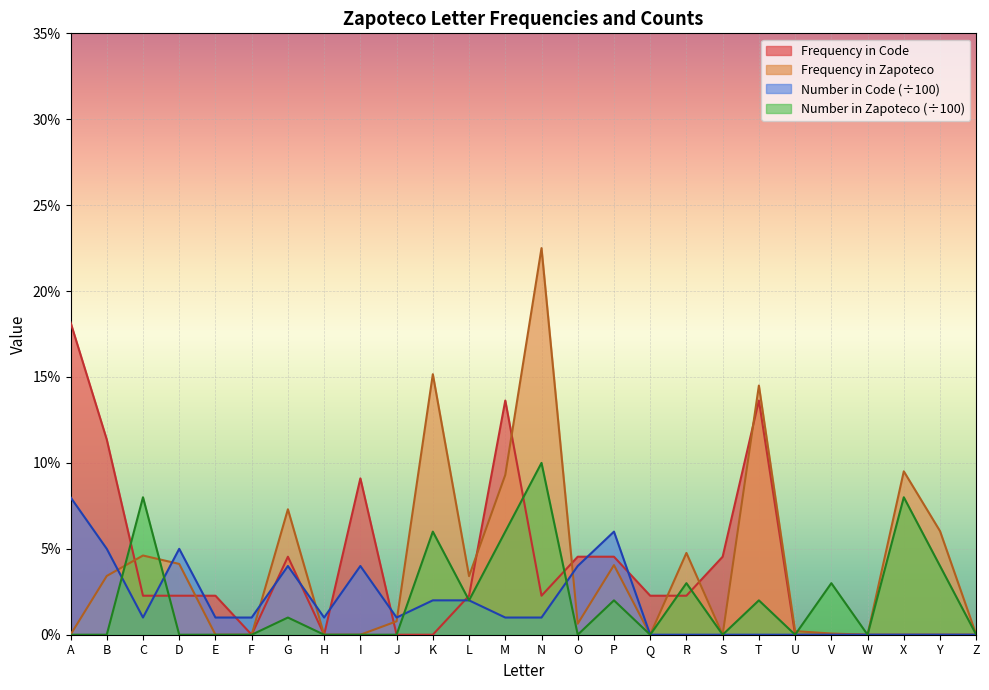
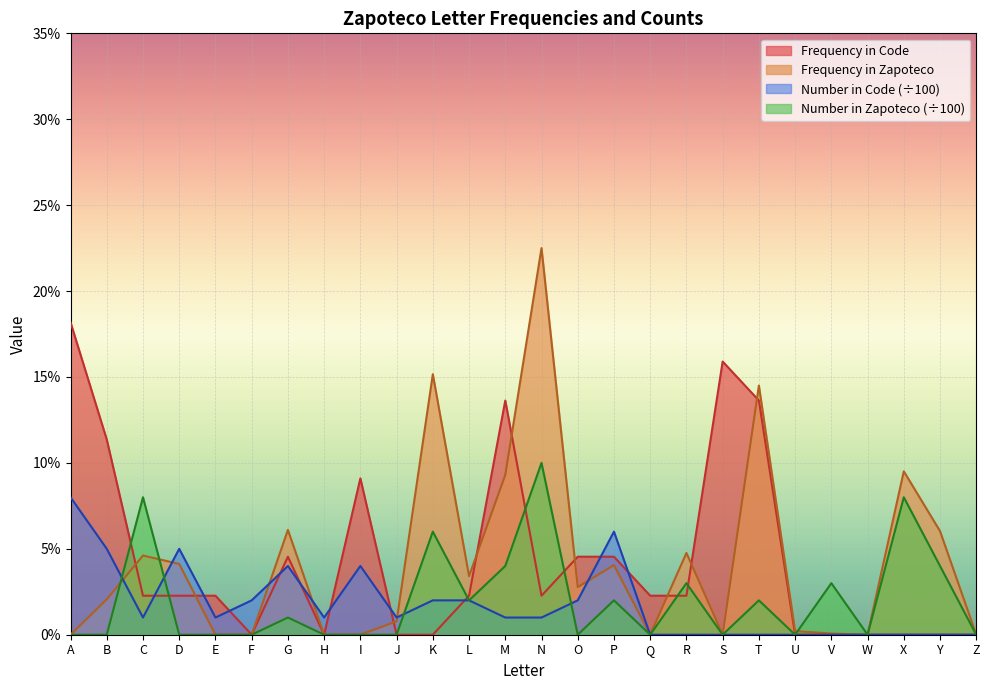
  {
    "Frequency in Code": {
      "A": "18.2%",
      "B": "11.4%",
      "C": "2.3%",
      "D": "2.3%",
      "E": "2.3%",
      "G": "4.5%",
      "I": "9.1%",
      "K": "0.0%",
      "L": "2.3%",
      "M": "13.6%",
      "N": "2.3%",
      "O": "4.5%",
      "P": "4.5%",
      "Q": "2.3%",
      "R": "2.3%",
-     "S": "4.5%",
+     "S": "15.9%",
      "T": "13.6%"
    },
    "Frequency in Zapoteco": {
-     "B": "3.4%",
+     "B": "2.1%",
      "C": "4.6%",
      "D": "4.1%",
-     "G": "7.3%",
+     "G": "6.1%",
      "J": "0.8%",
      "K": "15.2%",
      "L": "3.4%",
      "M": "9.3%",
      "N": "22.5%",
-     "O": "0.6%",
+     "O": "2.8%",
      "P": "4.1%",
      "R": "4.8%",
      "T": "14.5%",
      "U": "0.2%",
      "X": "9.5%",
      "Y": "6.0%"
    },
    "Number in Code (÷100)": {
      "A": "8.0%",
      "B": "5.0%",
      "C": "1.0%",
      "D": "5.0%",
      "E": "1.0%",
-     "F": "1.0%",
+     "F": "2.0%",
      "G": "4.0%",
      "H": "1.0%",
      "I": "4.0%",
      "J": "1.0%",
      "K": "2.0%",
      "M": "1.0%",
      "N": "1.0%",
-     "O": "4.0%",
+     "O": "2.0%",
      "P": "6.0%",
      "R": "0.0%",
      "T": "0.0%"
    },
    "Number in Zapoteco (÷100)": {
      "B": "0.0%",
      "C": "8.0%",
      "D": "0.0%",
      "G": "1.0%",
      "K": "6.0%",
-     "M": "6.0%",
+     "M": "4.0%",
      "N": "10.0%",
      "O": "0.0%",
      "P": "2.0%",
      "R": "3.0%",
      "T": "2.0%",
      "V": "3.0%",
      "X": "8.0%",
      "Y": "4.0%"
    }
  }
